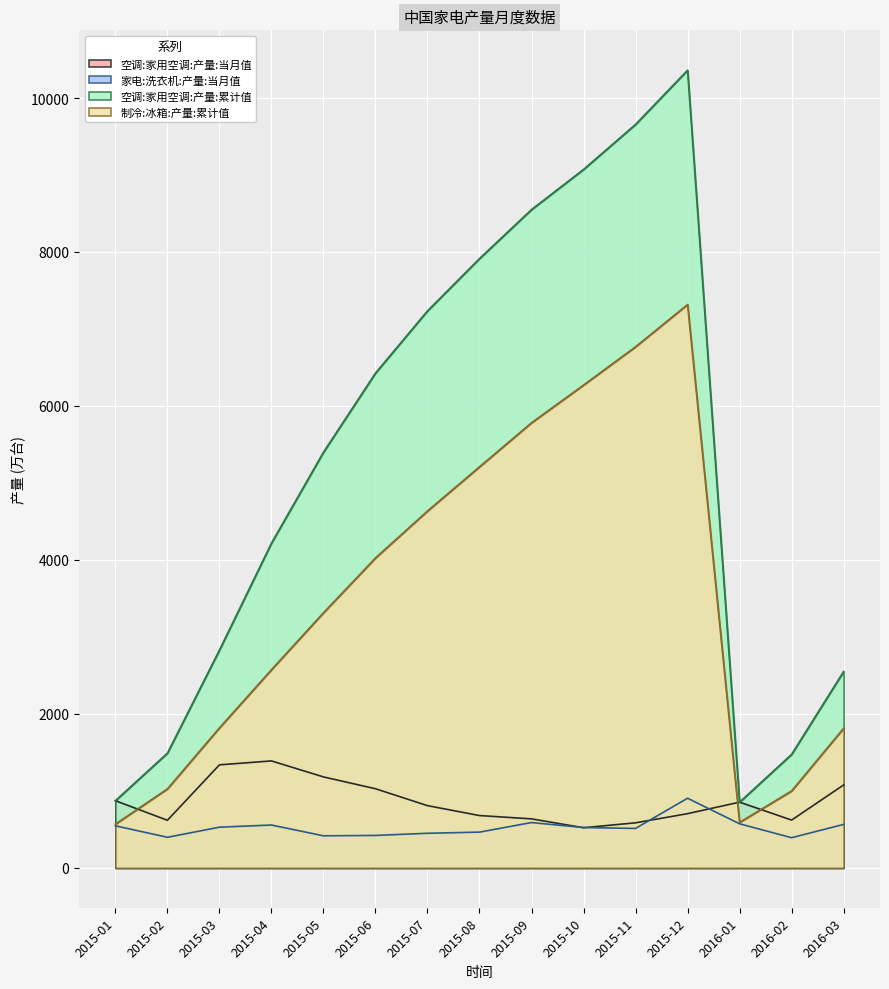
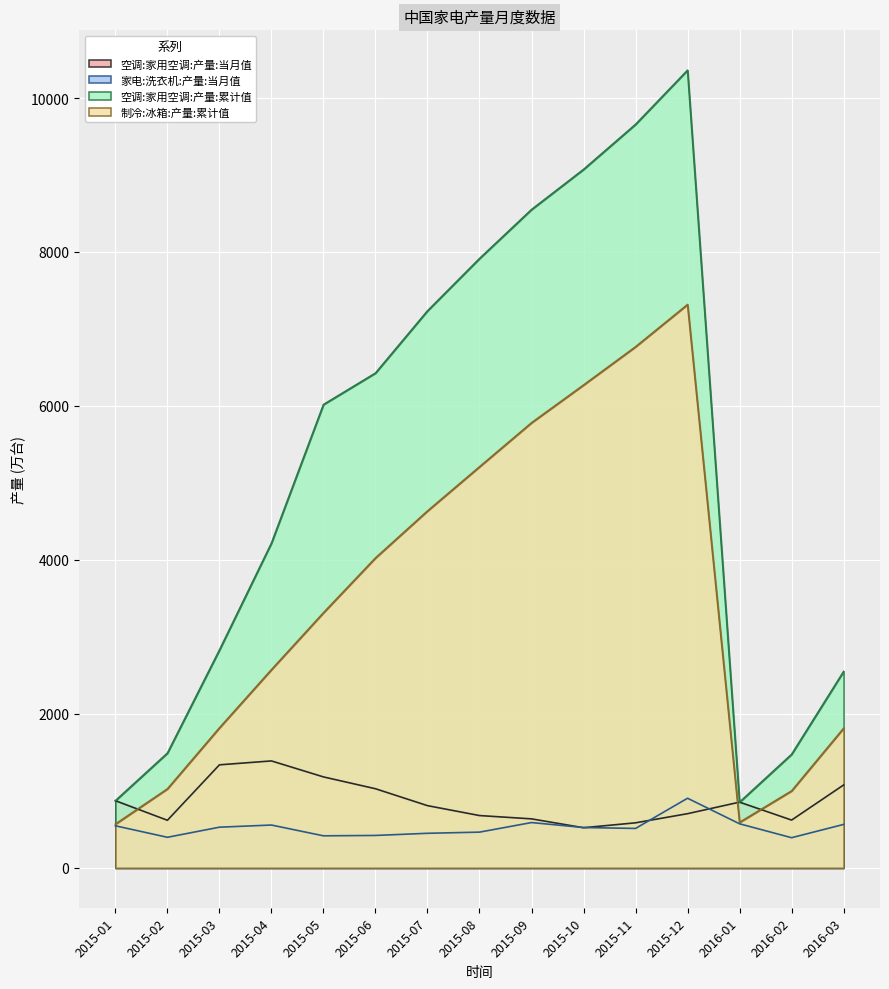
  {
    "家电:洗衣机:产量:当月值": {
      "2015-02": 400,
      "2015-03": 500,
      "2015-04": 600,
      "2015-05": 400,
      "2015-06": 400,
      "2015-07": 400,
      "2015-08": 500,
      "2015-09": 600,
      "2015-11": 500,
      "2015-12": 900,
      "2016-02": 400,
      "2016-03": 600
    },
    "空调:家用空调:产量:累计值": {
      "2015-02": 1500,
      "2015-03": 2800,
      "2015-04": 4200,
-     "2015-05": 5400,
+     "2015-05": 6000,
      "2015-06": 6400,
      "2015-07": 7200,
      "2015-08": 7900,
      "2015-09": 8600,
      "2015-10": 9100,
      "2015-11": 9700,
      "2015-12": 10400,
      "2016-02": 1500,
      "2016-03": 2600
    }
  }
